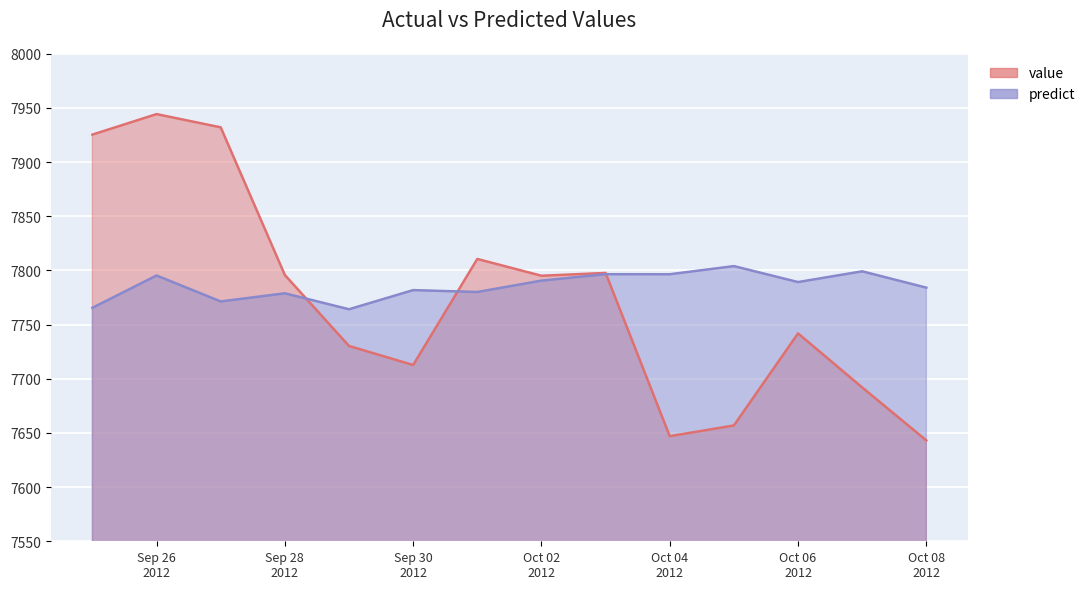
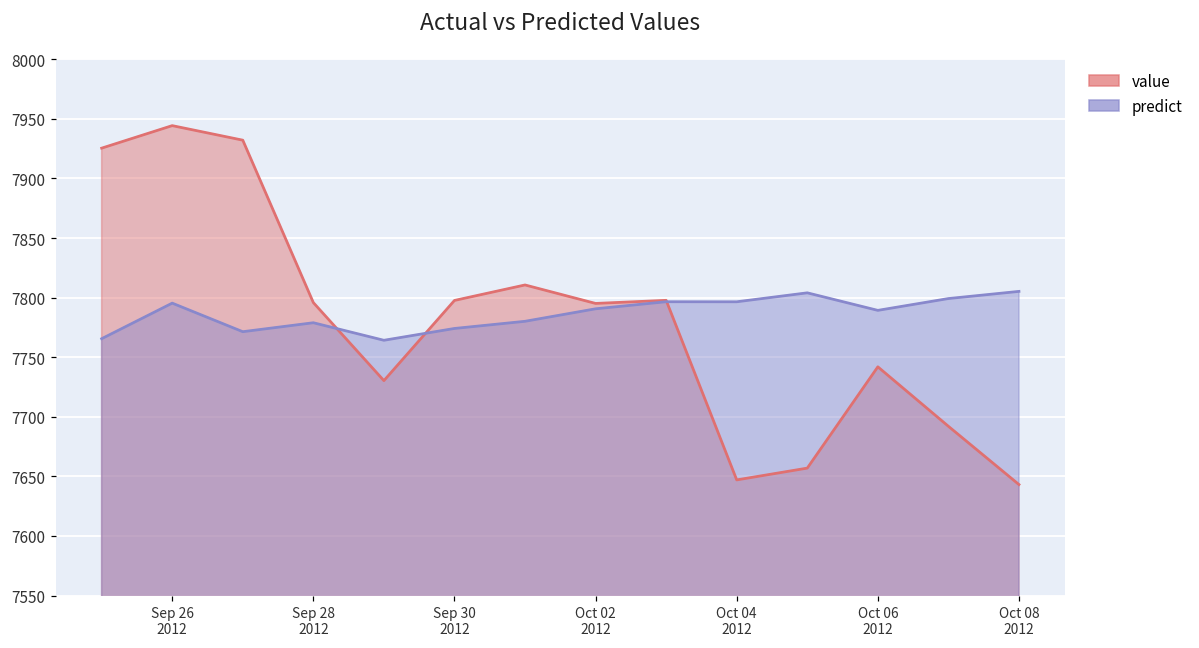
  {
    "value": {
      "Sep 26 2012": 7944,
      "Sep 28 2012": 7796,
-     "Sep 30 2012": 7713,
+     "Sep 30 2012": 7798,
      "Oct 02 2012": 7795,
      "Oct 04 2012": 7647,
      "Oct 06 2012": 7742,
      "Oct 08 2012": 7643
    },
    "predict": {
      "Sep 26 2012": 7795,
      "Sep 28 2012": 7779,
-     "Sep 30 2012": 7782,
+     "Sep 30 2012": 7774,
      "Oct 02 2012": 7791,
      "Oct 04 2012": 7796,
      "Oct 06 2012": 7789,
-     "Oct 08 2012": 7784
+     "Oct 08 2012": 7805
    }
  }
